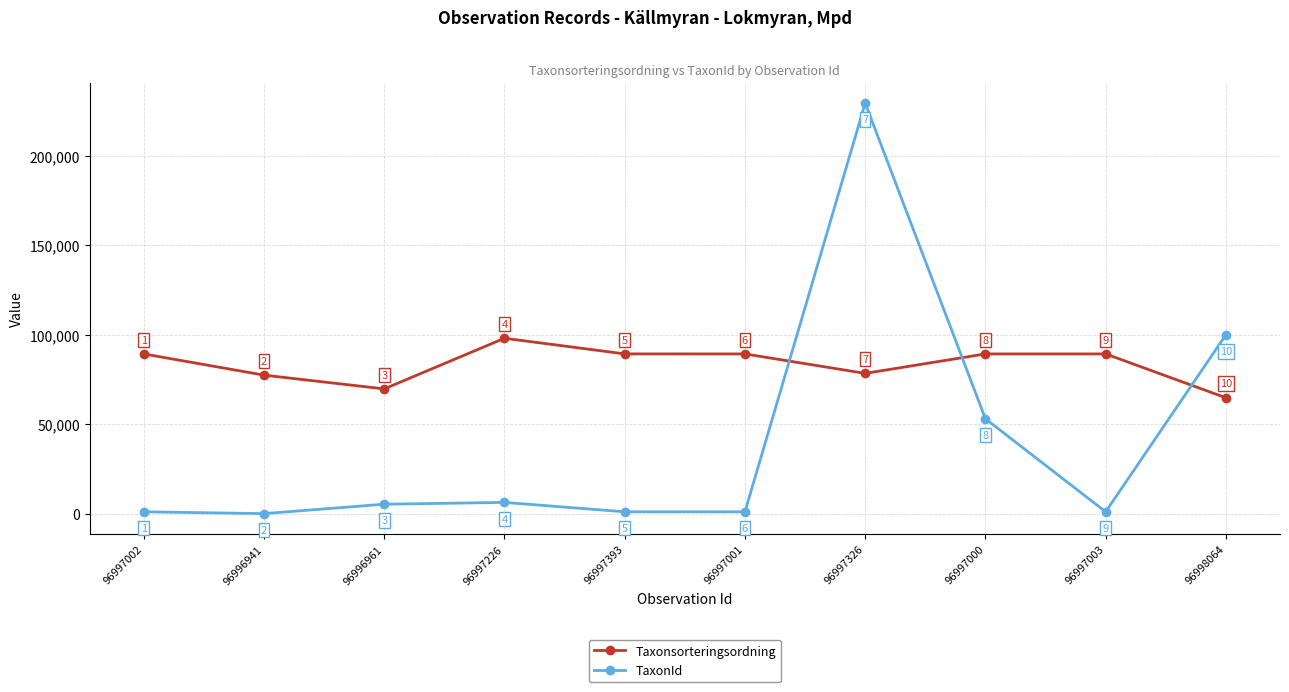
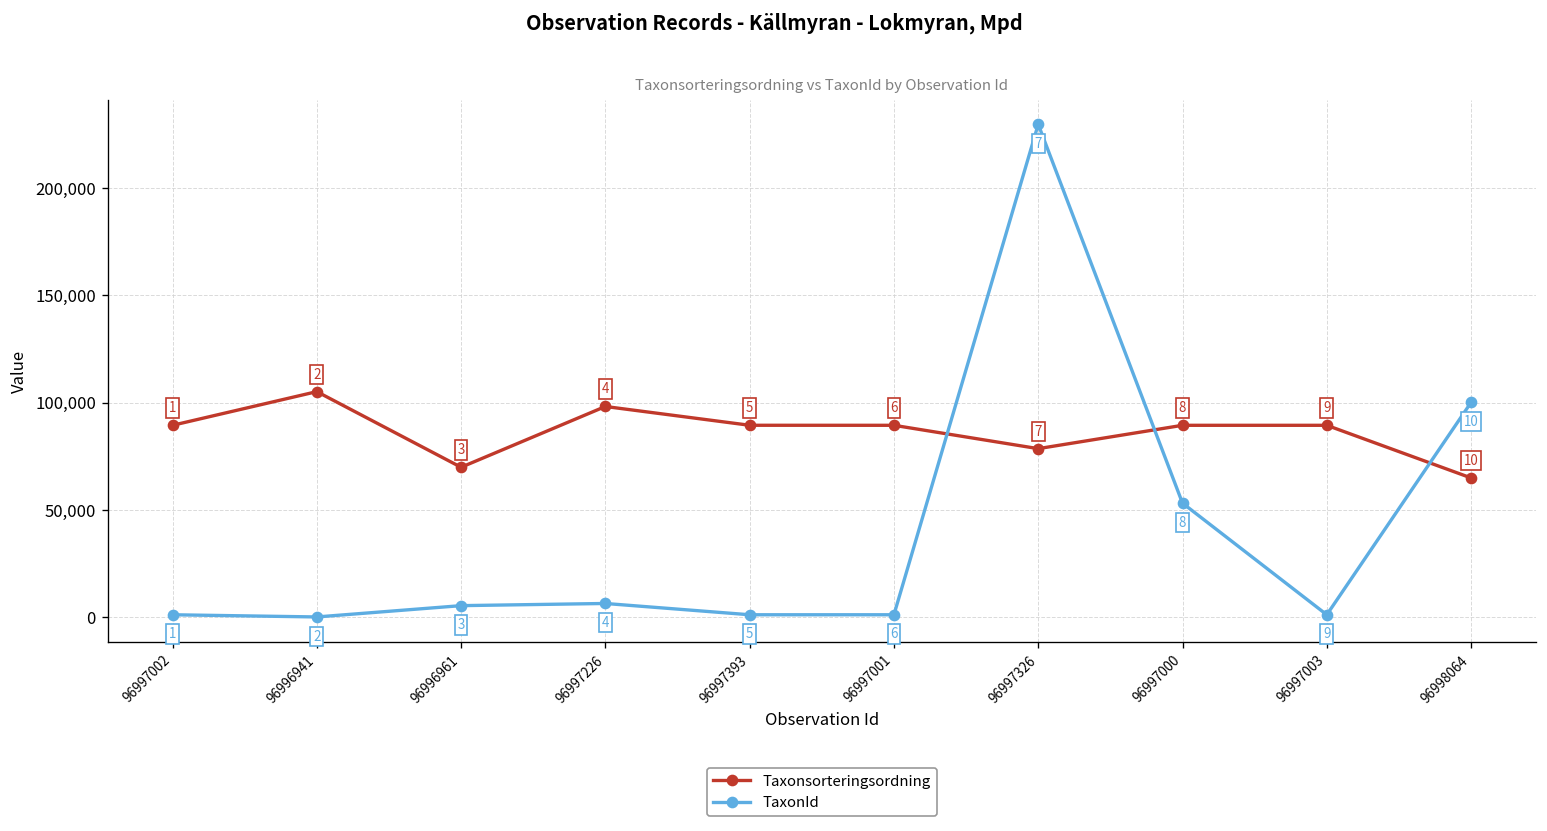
  {
    "Taxonsorteringsordning": {
-     "96996941": "78,000"
+     "96996941": "105,000"
    }
  }
